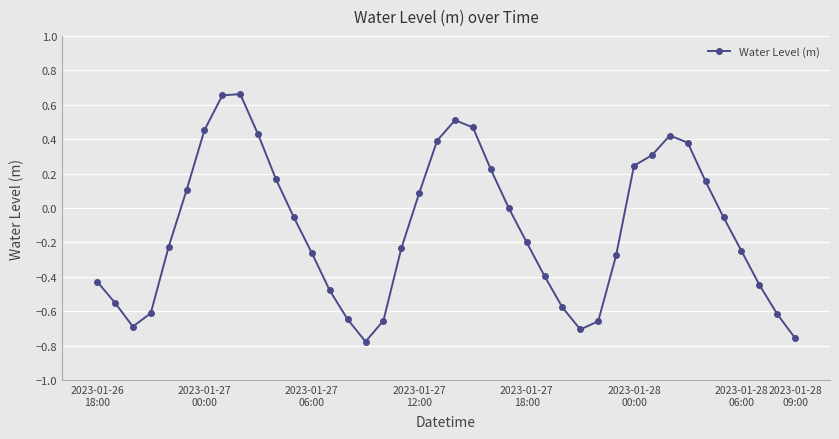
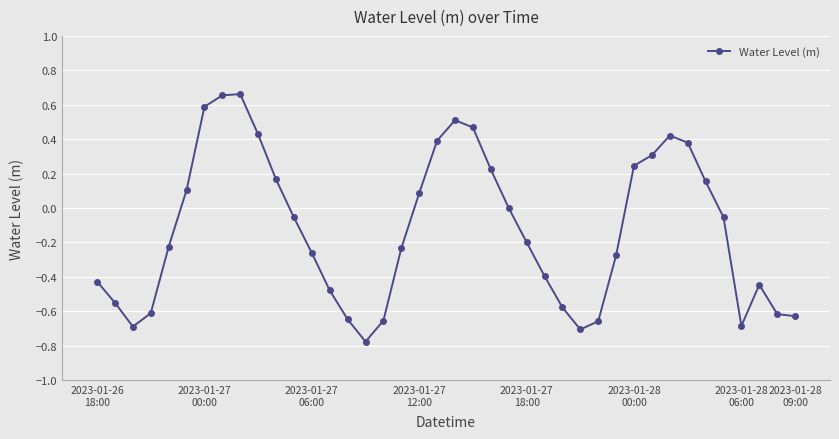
  {
    "2023-01-26 18:00": -0.43,
-   "2023-01-27 00:00": 0.45,
+   "2023-01-27 00:00": 0.59,
    "2023-01-27 06:00": -0.26,
    "2023-01-27 12:00": 0.09,
    "2023-01-27 18:00": -0.20,
    "2023-01-28 00:00": 0.25,
-   "2023-01-28 06:00": -0.25,
-   "2023-01-28 09:00": -0.76
+   "2023-01-28 06:00": -0.68,
+   "2023-01-28 09:00": -0.63
  }
